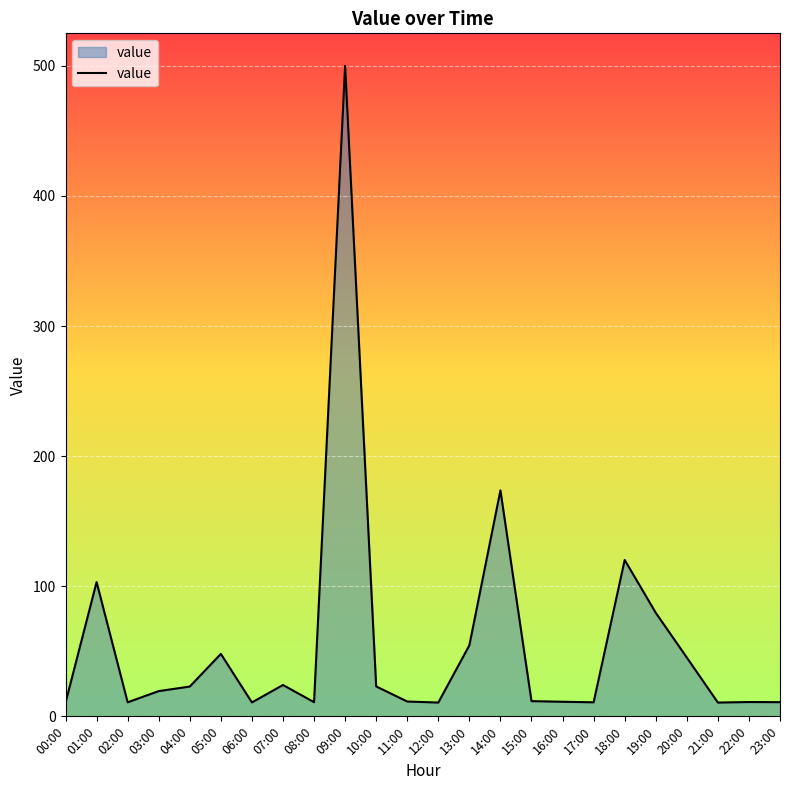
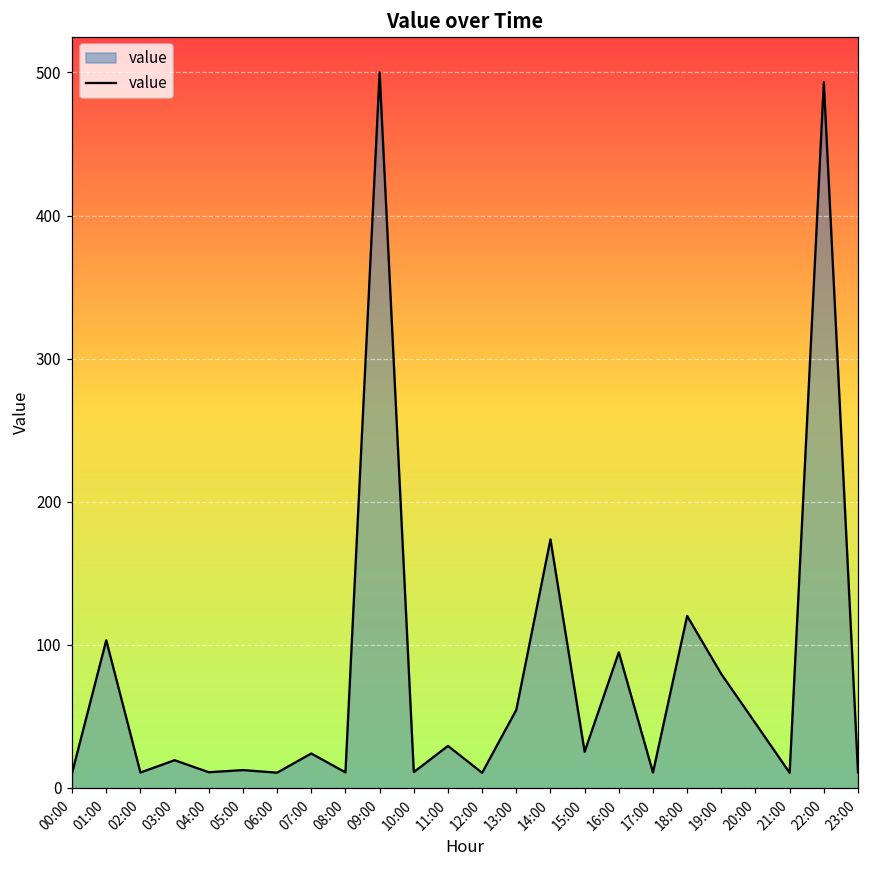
  {
    "00:00": 11,
    "01:00": 103,
    "02:00": 11,
    "03:00": 19,
-   "04:00": 23,
-   "05:00": 48,
+   "04:00": 11,
+   "05:00": 13,
    "06:00": 11,
    "07:00": 24,
    "08:00": 11,
    "09:00": 500,
-   "10:00": 23,
-   "11:00": 11,
+   "10:00": 11,
+   "11:00": 29,
    "12:00": 11,
    "13:00": 55,
    "14:00": 174,
-   "15:00": 12,
-   "16:00": 11,
+   "15:00": 25,
+   "16:00": 95,
    "17:00": 11,
    "18:00": 120,
    "19:00": 80,
    "20:00": 45,
    "21:00": 11,
-   "22:00": 11,
+   "22:00": 493,
    "23:00": 11
  }
